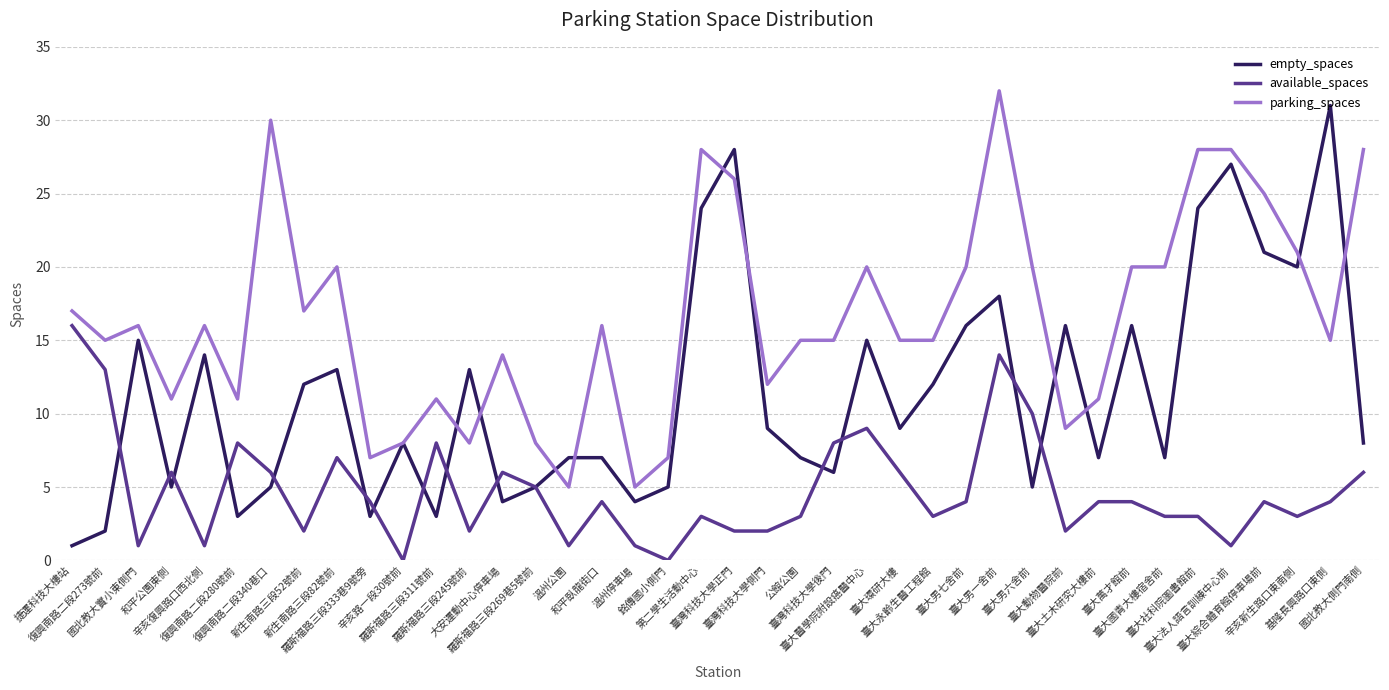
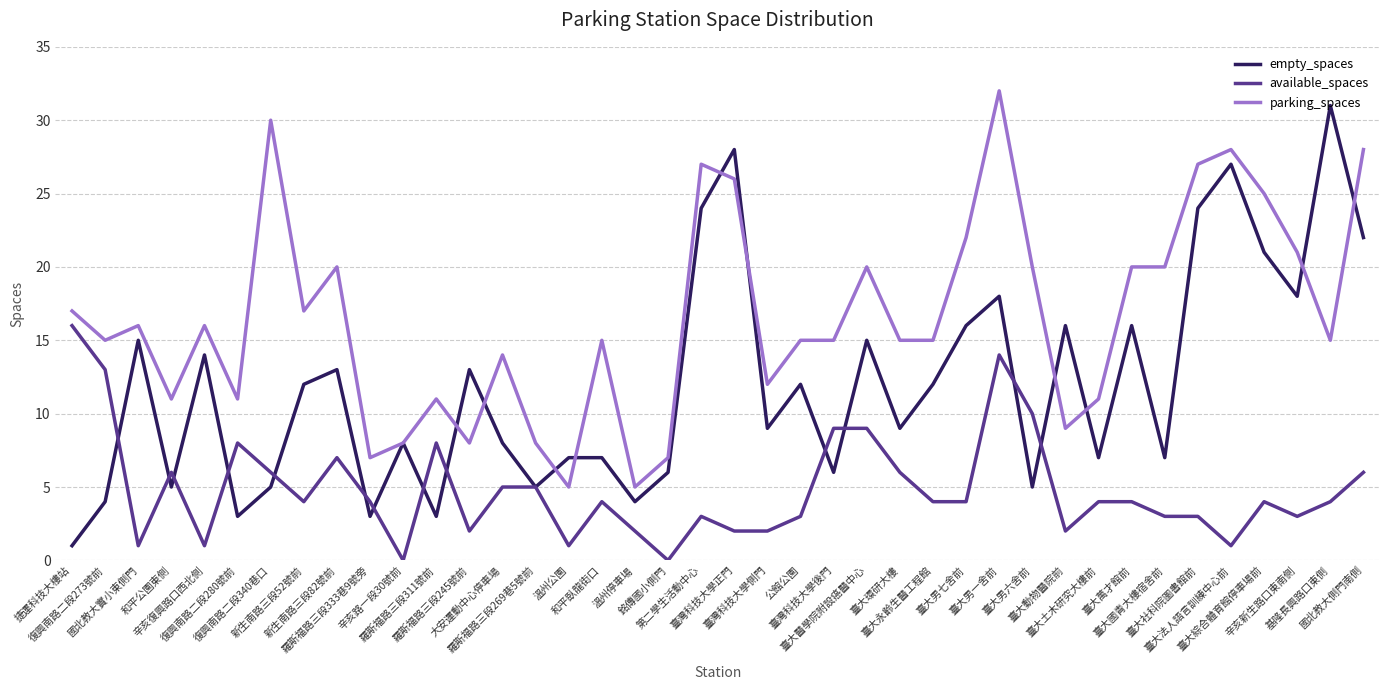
  {
    "empty_spaces": {
      "捷運科技大樓站": 1,
-     "復興南路二段273號前": 2,
+     "復興南路二段273號前": 4,
      "國北教大實小東側門": 15,
      "和平公園東側": 5,
      "辛亥復興路口西北側": 14,
      "復興南路二段280號前": 3,
      "復興南路二段340巷口": 5,
      "新生南路三段52號前": 12,
      "新生南路三段82號前": 13,
      "羅斯福路三段333巷9號旁": 3,
      "羅斯福路三段311號前": 3,
      "羅斯福路三段245號前": 13,
-     "大安運動中心停車場": 4,
+     "大安運動中心停車場": 8,
      "溫州公園": 7,
      "和平臥龍街口": 7,
      "溫州停車場": 4,
-     "銘傳國小側門": 5,
+     "銘傳國小側門": 6,
      "第二學生活動中心": 24,
      "臺灣科技大學正門": 28,
      "臺灣科技大學側門": 9,
-     "公館公園": 7,
+     "公館公園": 12,
      "臺灣科技大學後門": 6,
      "臺大醫學院附設癌醫中心": 15,
      "臺大環研大樓": 9,
      "臺大永齡生醫工程館": 12,
      "臺大男七舍前": 16,
      "臺大男一舍前": 18,
      "臺大男六舍前": 5,
      "臺大動物醫院前": 16,
      "臺大土木研究大樓前": 7,
      "臺大萬才館前": 16,
      "臺大國青大樓宿舍前": 7,
      "臺大社科院圖書館前": 24,
      "臺大法人語言訓練中心前": 27,
      "臺大綜合體育館停車場前": 21,
-     "辛亥新生路口東南側": 20,
+     "辛亥新生路口東南側": 18,
      "基隆長興路口東側": 31,
-     "國北教大側門南側": 8
+     "國北教大側門南側": 22
    },
    "available_spaces": {
      "捷運科技大樓站": 16,
      "復興南路二段273號前": 13,
      "國北教大實小東側門": 1,
      "和平公園東側": 6,
      "辛亥復興路口西北側": 1,
      "復興南路二段280號前": 8,
      "復興南路二段340巷口": 6,
-     "新生南路三段52號前": 2,
+     "新生南路三段52號前": 4,
      "新生南路三段82號前": 7,
      "羅斯福路三段333巷9號旁": 4,
      "辛亥路一段30號前": 0,
      "羅斯福路三段311號前": 8,
      "羅斯福路三段245號前": 2,
-     "大安運動中心停車場": 6,
+     "大安運動中心停車場": 5,
      "溫州公園": 1,
      "和平臥龍街口": 4,
-     "溫州停車場": 1,
+     "溫州停車場": 2,
      "銘傳國小側門": 0,
      "第二學生活動中心": 3,
      "臺灣科技大學正門": 2,
      "臺灣科技大學側門": 2,
      "公館公園": 3,
-     "臺灣科技大學後門": 8,
+     "臺灣科技大學後門": 9,
      "臺大醫學院附設癌醫中心": 9,
      "臺大環研大樓": 6,
-     "臺大永齡生醫工程館": 3,
+     "臺大永齡生醫工程館": 4,
      "臺大男七舍前": 4,
      "臺大男一舍前": 14,
      "臺大男六舍前": 10,
      "臺大動物醫院前": 2,
      "臺大土木研究大樓前": 4,
      "臺大萬才館前": 4,
      "臺大國青大樓宿舍前": 3,
      "臺大社科院圖書館前": 3,
      "臺大法人語言訓練中心前": 1,
      "臺大綜合體育館停車場前": 4,
      "辛亥新生路口東南側": 3,
      "基隆長興路口東側": 4,
      "國北教大側門南側": 6
    },
    "parking_spaces": {
      "捷運科技大樓站": 17,
      "復興南路二段273號前": 15,
      "國北教大實小東側門": 16,
      "和平公園東側": 11,
      "辛亥復興路口西北側": 16,
      "復興南路二段280號前": 11,
      "復興南路二段340巷口": 30,
      "新生南路三段52號前": 17,
      "新生南路三段82號前": 20,
      "羅斯福路三段333巷9號旁": 7,
      "羅斯福路三段311號前": 11,
      "羅斯福路三段245號前": 8,
      "大安運動中心停車場": 14,
      "羅斯福路三段269巷5號前": 8,
      "溫州公園": 5,
-     "和平臥龍街口": 16,
+     "和平臥龍街口": 15,
      "溫州停車場": 5,
      "銘傳國小側門": 7,
-     "第二學生活動中心": 28,
+     "第二學生活動中心": 27,
      "臺灣科技大學正門": 26,
      "臺灣科技大學側門": 12,
      "公館公園": 15,
      "臺灣科技大學後門": 15,
      "臺大醫學院附設癌醫中心": 20,
      "臺大環研大樓": 15,
      "臺大永齡生醫工程館": 15,
-     "臺大男七舍前": 20,
+     "臺大男七舍前": 22,
      "臺大男一舍前": 32,
      "臺大男六舍前": 20,
      "臺大動物醫院前": 9,
      "臺大土木研究大樓前": 11,
      "臺大萬才館前": 20,
      "臺大國青大樓宿舍前": 20,
-     "臺大社科院圖書館前": 28,
+     "臺大社科院圖書館前": 27,
      "臺大法人語言訓練中心前": 28,
      "臺大綜合體育館停車場前": 25,
      "辛亥新生路口東南側": 21,
      "基隆長興路口東側": 15,
      "國北教大側門南側": 28
    }
  }
